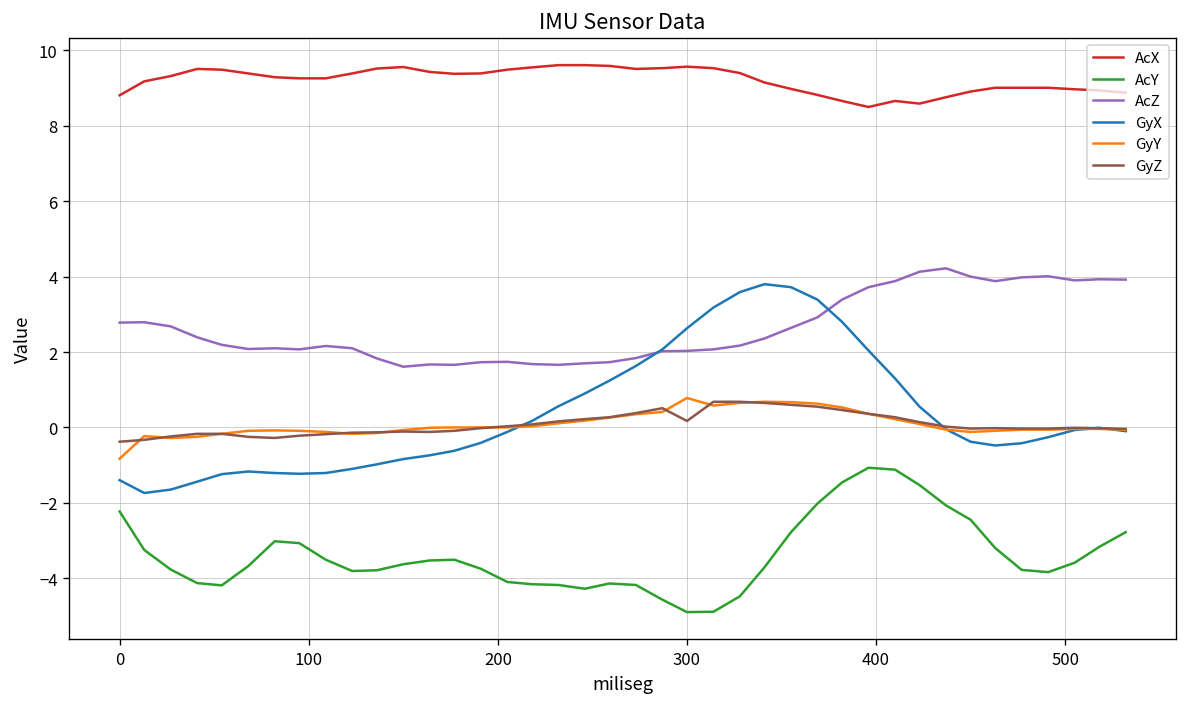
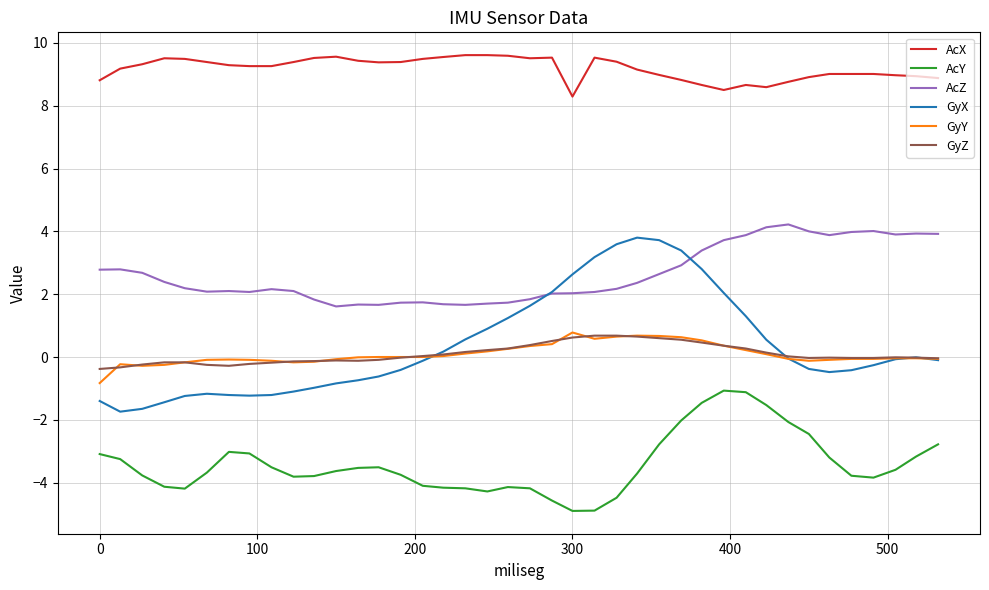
  {
    "AcX": {
      "0": 8.8,
-     "300": 9.6
+     "300": 8.3
    },
    "AcY": {
-     "0": -2.2,
+     "0": -3.1,
      "300": -4.9
    },
    "AcZ": {
      "0": 2.8,
      "300": 2.0
    },
    "GyX": {
      "0": -1.4,
      "300": 2.6
    },
    "GyY": {
      "0": -0.8,
      "300": 0.8
    },
    "GyZ": {
      "0": -0.4,
-     "300": 0.2
+     "300": 0.6
    }
  }
